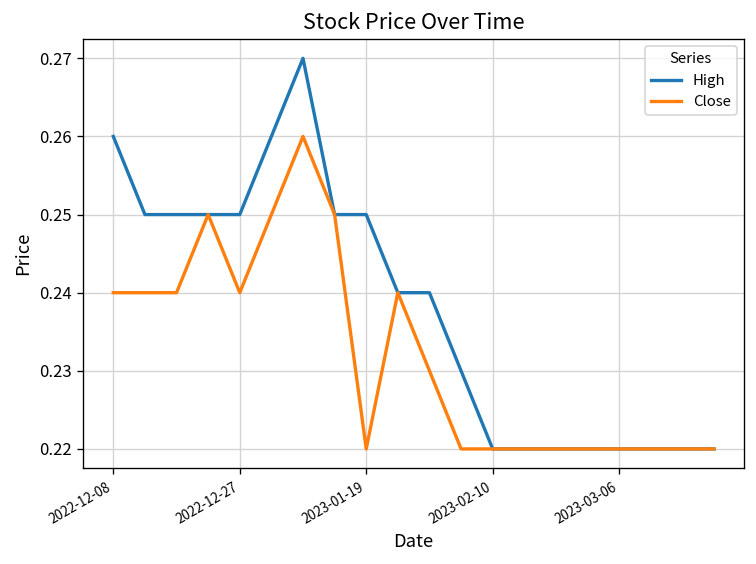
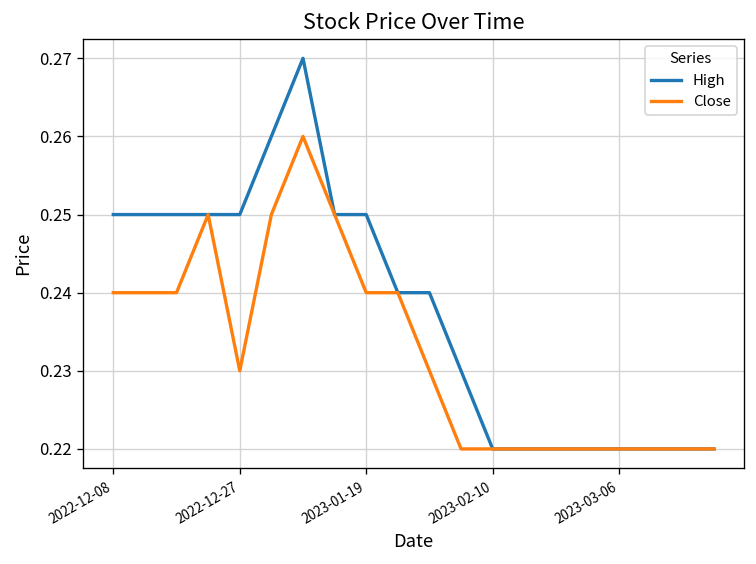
  {
    "High": {
-     "2022-12-08": 0.26,
+     "2022-12-08": 0.25,
      "2022-12-27": 0.25,
      "2023-01-19": 0.25
    },
    "Close": {
      "2022-12-08": 0.24,
-     "2022-12-27": 0.24,
-     "2023-01-19": 0.22
+     "2022-12-27": 0.23,
+     "2023-01-19": 0.24
    }
  }
